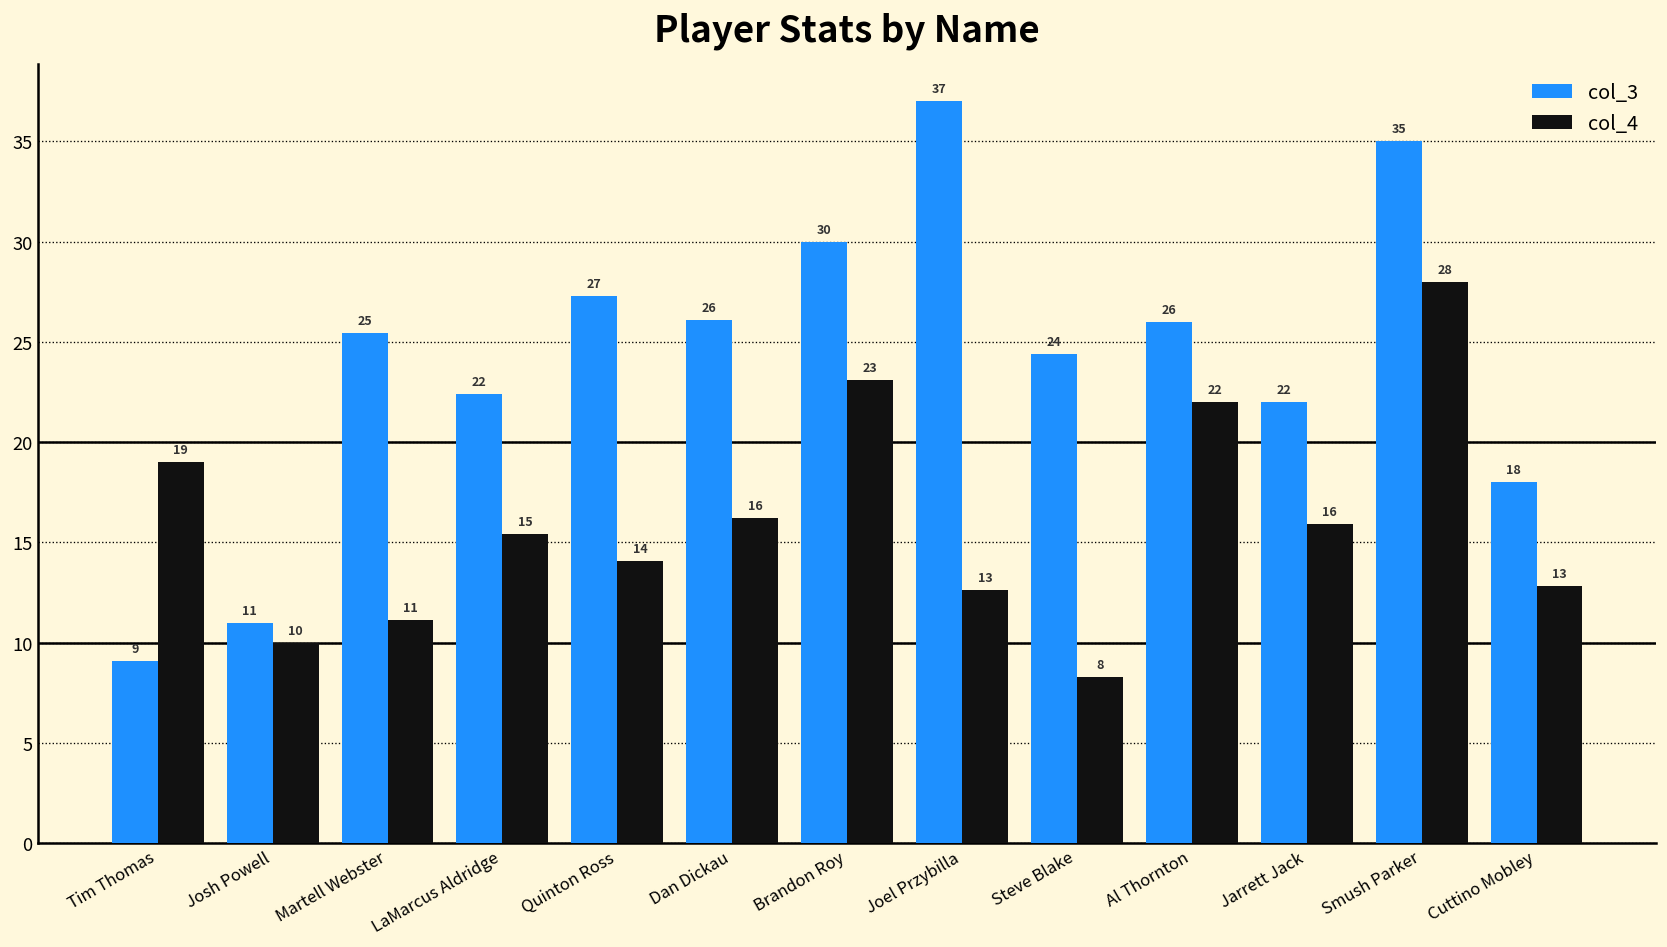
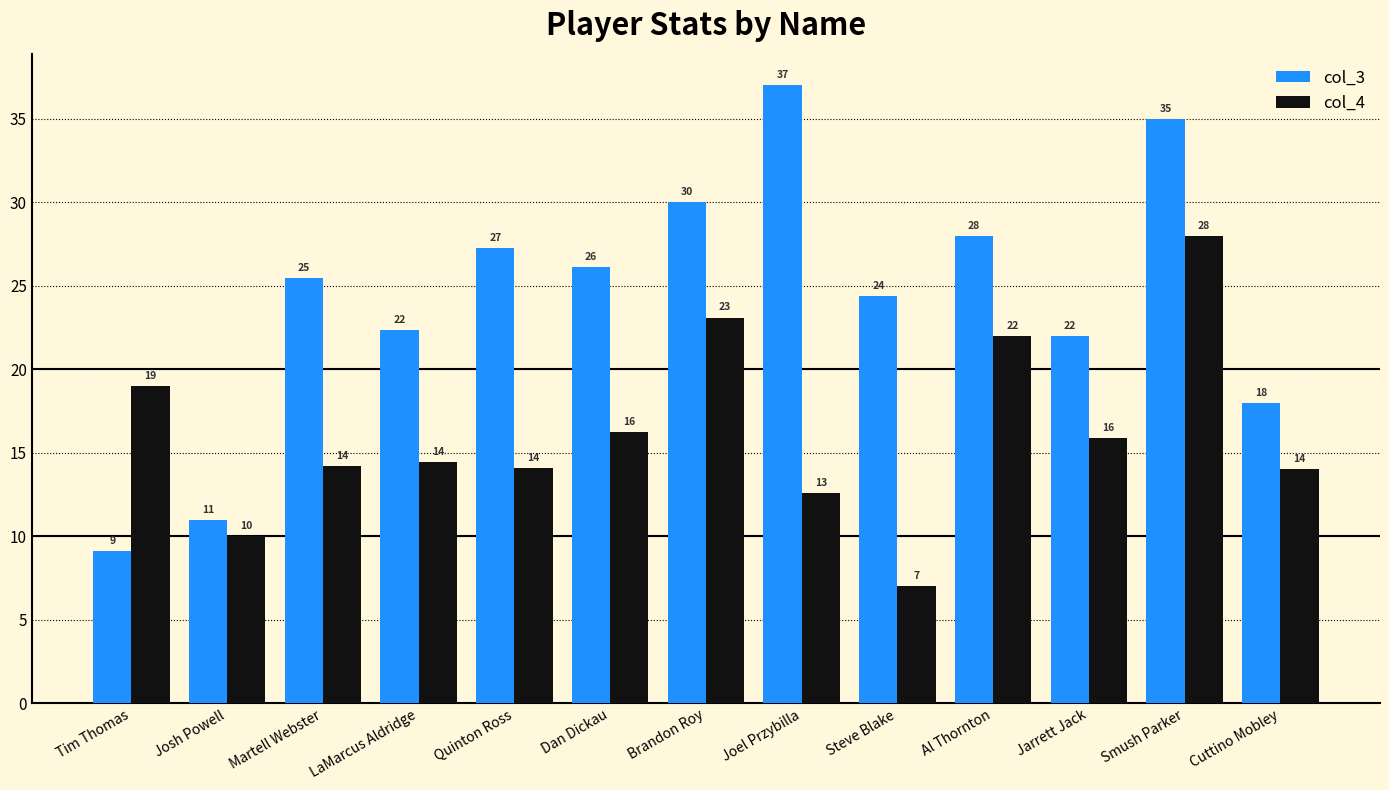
  {
    "col_3": {
      "Tim Thomas": 9,
      "Josh Powell": 11,
      "Martell Webster": 25,
      "LaMarcus Aldridge": 22,
      "Quinton Ross": 27,
      "Dan Dickau": 26,
      "Brandon Roy": 30,
      "Joel Przybilla": 37,
      "Steve Blake": 24,
-     "Al Thornton": 26,
+     "Al Thornton": 28,
      "Jarrett Jack": 22,
      "Smush Parker": 35,
      "Cuttino Mobley": 18
    },
    "col_4": {
      "Tim Thomas": 19,
      "Josh Powell": 10,
-     "Martell Webster": 11,
-     "LaMarcus Aldridge": 15,
+     "Martell Webster": 14,
+     "LaMarcus Aldridge": 14,
      "Quinton Ross": 14,
      "Dan Dickau": 16,
      "Brandon Roy": 23,
      "Joel Przybilla": 13,
-     "Steve Blake": 8,
+     "Steve Blake": 7,
      "Al Thornton": 22,
      "Jarrett Jack": 16,
      "Smush Parker": 28,
-     "Cuttino Mobley": 13
+     "Cuttino Mobley": 14
    }
  }
